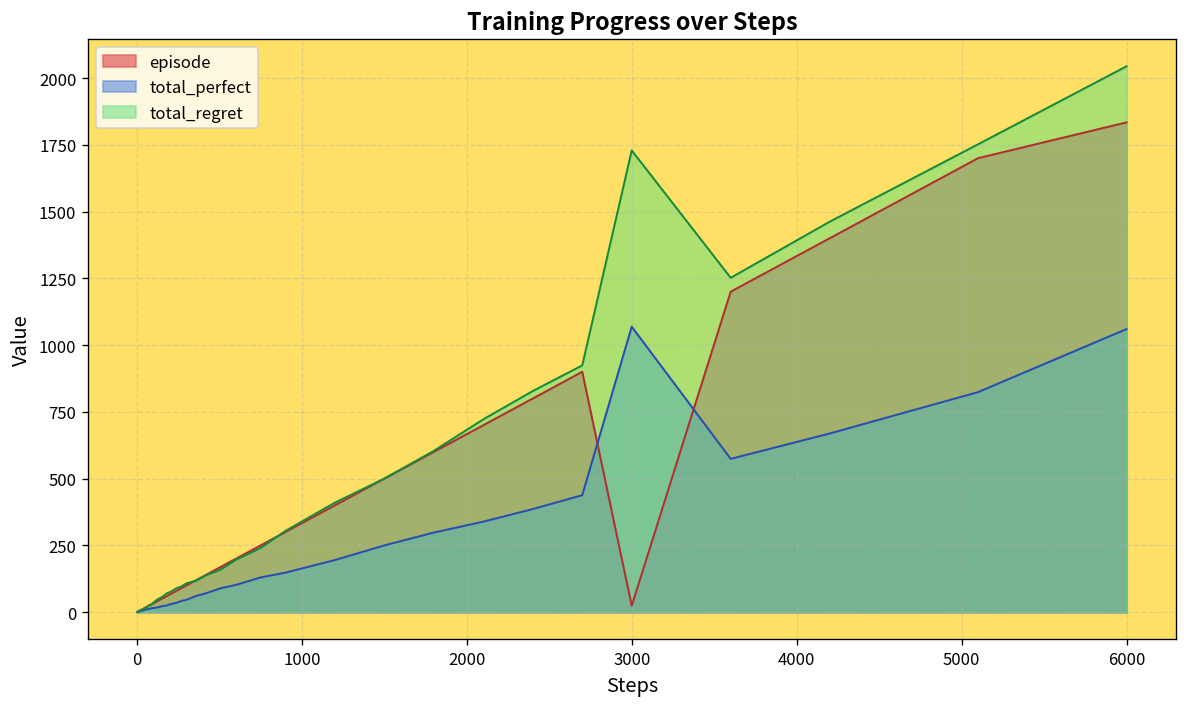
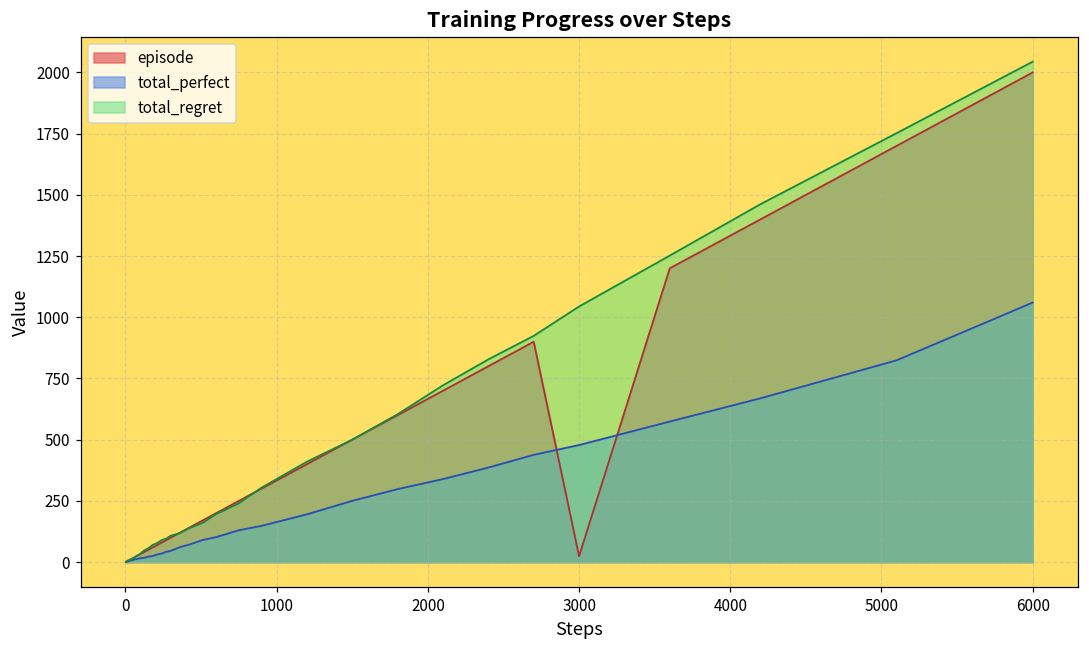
  {
    "episode": {
      "3000": 20,
-     "6000": 1830
+     "6000": 2000
    },
    "total_perfect": {
-     "3000": 1070,
+     "3000": 480,
      "6000": 1060
    },
    "total_regret": {
-     "3000": 1730,
+     "3000": 1040,
      "6000": 2040
    }
  }
